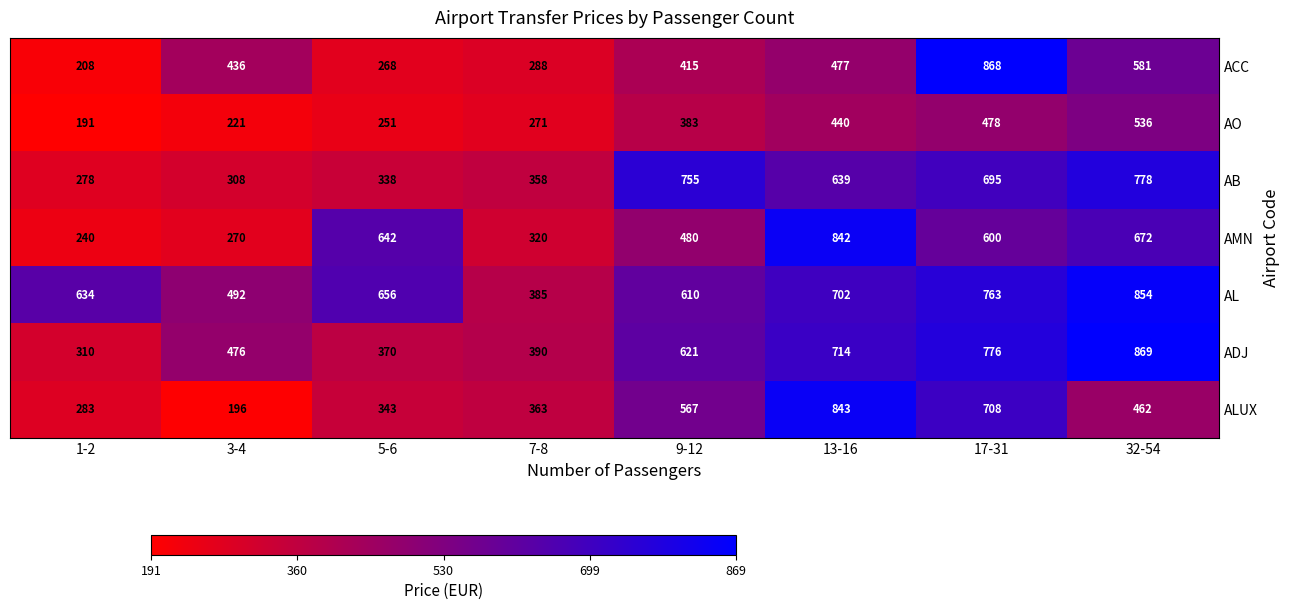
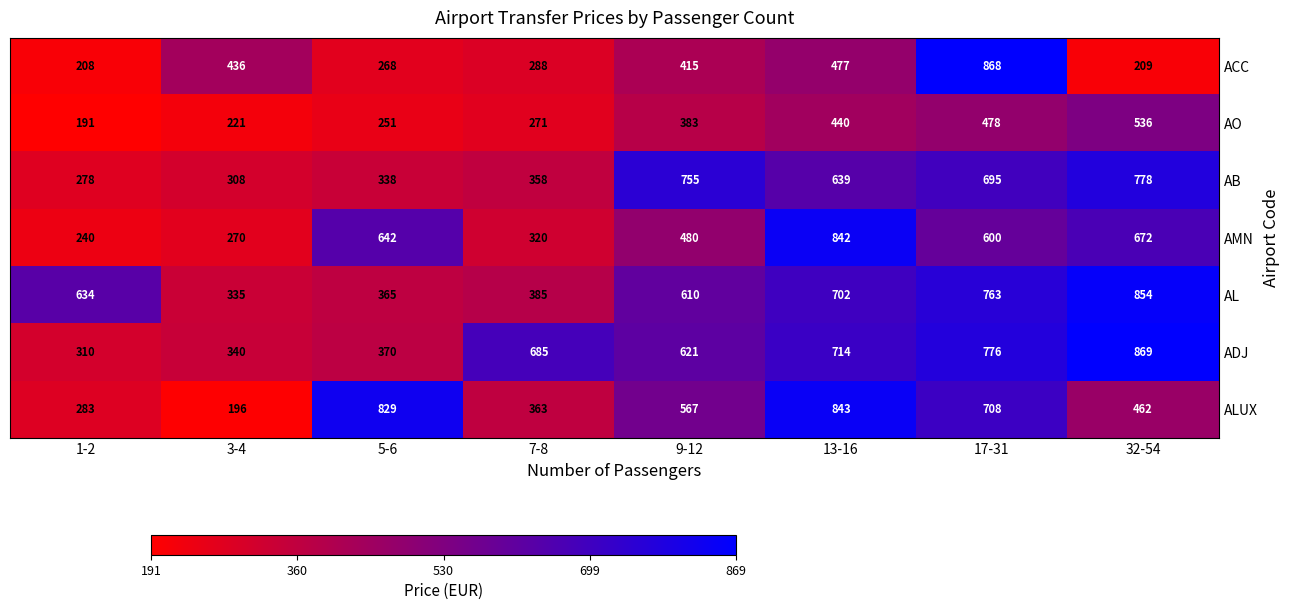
  {
    "ACC": {
      "1-2": 208,
      "3-4": 436,
      "5-6": 268,
      "7-8": 288,
      "9-12": 415,
      "13-16": 477,
      "17-31": 868,
-     "32-54": 581
+     "32-54": 209
    },
    "AO": {
      "1-2": 191,
      "3-4": 221,
      "5-6": 251,
      "7-8": 271,
      "9-12": 383,
      "13-16": 440,
      "17-31": 478,
      "32-54": 536
    },
    "AB": {
      "1-2": 278,
      "3-4": 308,
      "5-6": 338,
      "7-8": 358,
      "9-12": 755,
      "13-16": 639,
      "17-31": 695,
      "32-54": 778
    },
    "AMN": {
      "1-2": 240,
      "3-4": 270,
      "5-6": 642,
      "7-8": 320,
      "9-12": 480,
      "13-16": 842,
      "17-31": 600,
      "32-54": 672
    },
    "AL": {
      "1-2": 634,
-     "3-4": 492,
-     "5-6": 656,
+     "3-4": 335,
+     "5-6": 365,
      "7-8": 385,
      "9-12": 610,
      "13-16": 702,
      "17-31": 763,
      "32-54": 854
    },
    "ADJ": {
      "1-2": 310,
-     "3-4": 476,
+     "3-4": 340,
      "5-6": 370,
-     "7-8": 390,
+     "7-8": 685,
      "9-12": 621,
      "13-16": 714,
      "17-31": 776,
      "32-54": 869
    },
    "ALUX": {
      "1-2": 283,
      "3-4": 196,
-     "5-6": 343,
+     "5-6": 829,
      "7-8": 363,
      "9-12": 567,
      "13-16": 843,
      "17-31": 708,
      "32-54": 462
    }
  }
